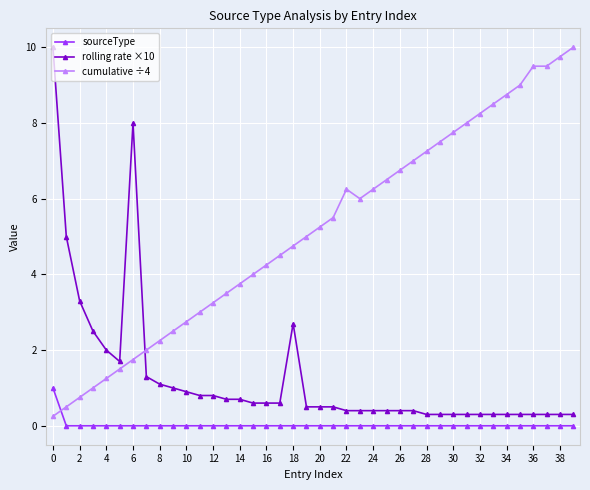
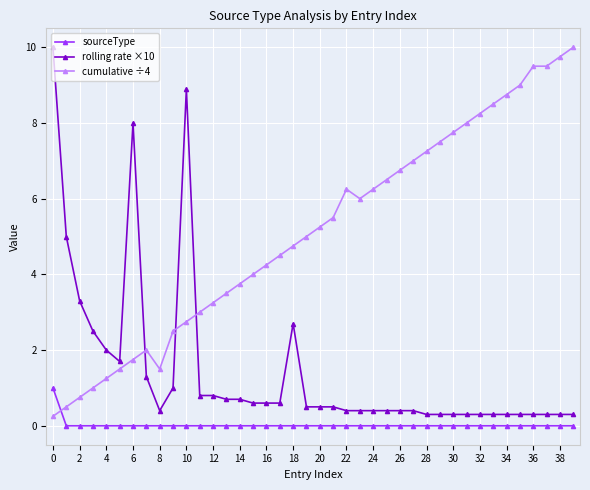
  {
    "sourceType": {
      "0": 1.0,
      "2": 0.0,
      "4": 0.0,
      "6": 0.0,
      "8": 0.0,
      "10": 0.0,
      "12": 0.0,
      "14": 0.0,
      "16": 0.0,
      "18": 0.0,
      "20": 0.0,
      "22": 0.0,
      "24": 0.0,
      "26": 0.0,
      "28": 0.0,
      "30": 0.0,
      "32": 0.0,
      "34": 0.0,
      "36": 0.0,
      "38": 0.0
    },
    "rolling rate ×10": {
      "2": 3.3,
      "4": 2.0,
      "6": 8.0,
-     "8": 1.1,
-     "10": 0.9,
+     "8": 0.4,
+     "10": 8.9,
      "12": 0.8,
      "14": 0.7,
      "16": 0.6,
      "18": 2.7,
      "20": 0.5,
      "22": 0.4,
      "24": 0.4,
      "26": 0.4,
      "28": 0.3,
      "30": 0.3,
      "32": 0.3,
      "34": 0.3,
      "36": 0.3,
      "38": 0.3
    },
    "cumulative ÷4": {
      "0": 0.3,
      "2": 0.8,
      "4": 1.3,
      "6": 1.8,
-     "8": 2.3,
+     "8": 1.5,
      "10": 2.8,
      "12": 3.3,
      "14": 3.8,
      "16": 4.3,
      "18": 4.8,
      "20": 5.3,
      "22": 6.3,
      "24": 6.3,
      "26": 6.8,
      "28": 7.3,
      "30": 7.8,
      "32": 8.3,
      "34": 8.8,
      "36": 9.5,
      "38": 9.8
    }
  }
